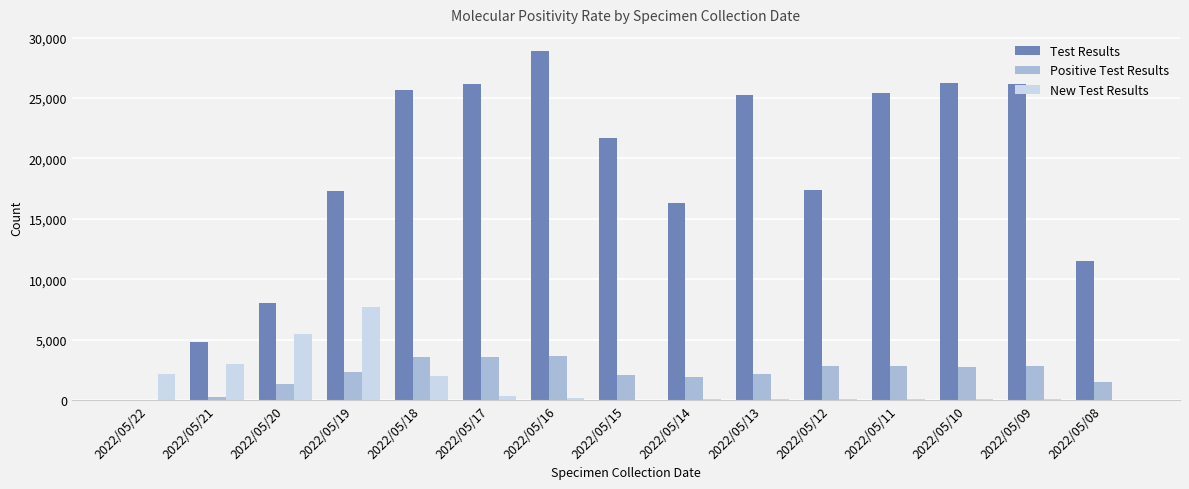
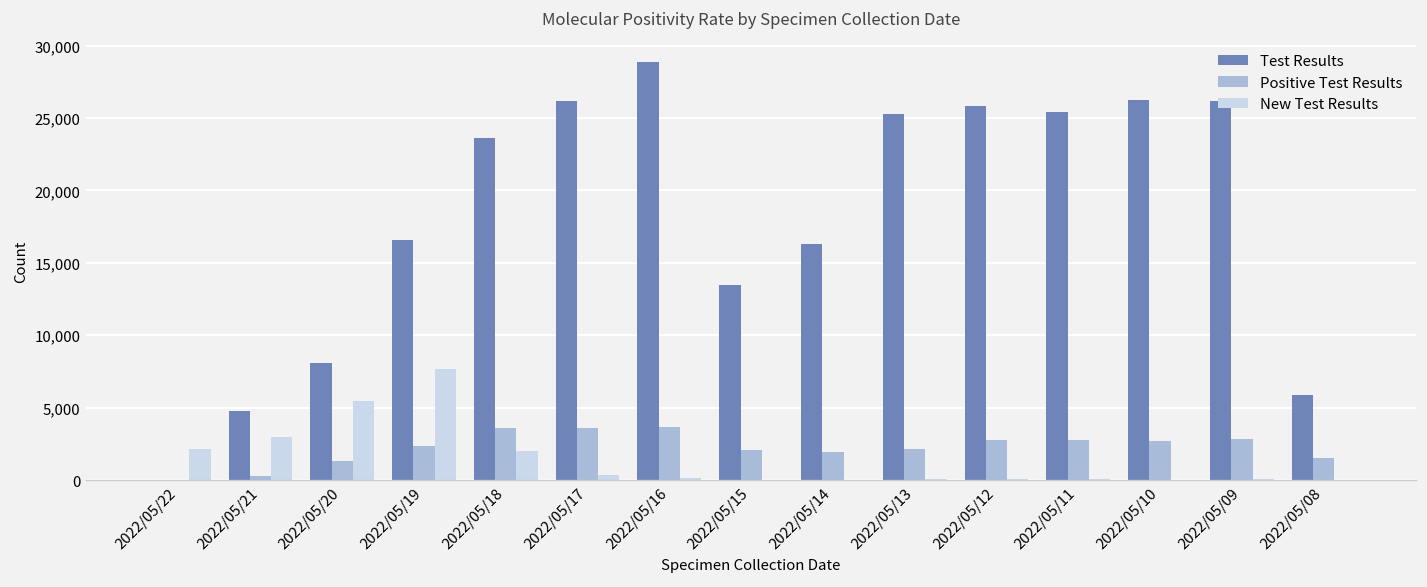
  {
    "Test Results": {
      "2022/05/22": "0",
      "2022/05/21": "4,800",
      "2022/05/20": "8,100",
-     "2022/05/19": "17,300",
-     "2022/05/18": "25,600",
+     "2022/05/19": "16,600",
+     "2022/05/18": "23,600",
      "2022/05/17": "26,200",
      "2022/05/16": "28,900",
-     "2022/05/15": "21,700",
+     "2022/05/15": "13,500",
      "2022/05/14": "16,300",
      "2022/05/13": "25,300",
-     "2022/05/12": "17,400",
+     "2022/05/12": "25,800",
      "2022/05/11": "25,400",
      "2022/05/10": "26,200",
      "2022/05/09": "26,200",
-     "2022/05/08": "11,500"
+     "2022/05/08": "5,900"
    }
  }
